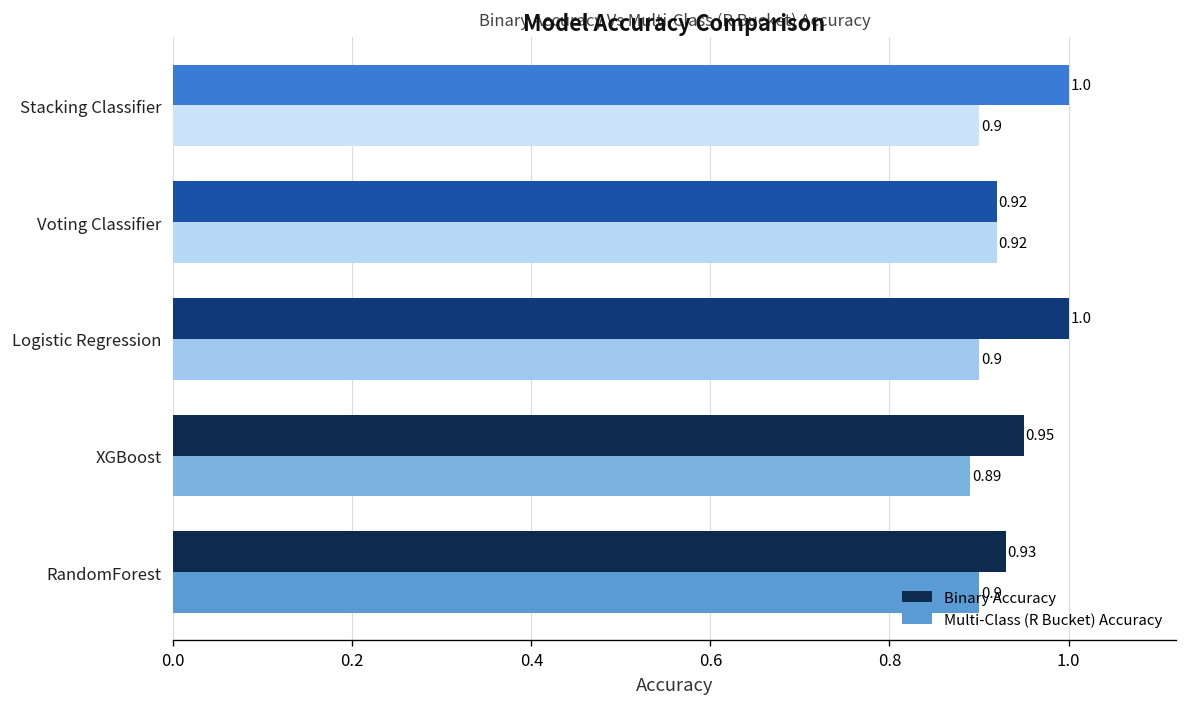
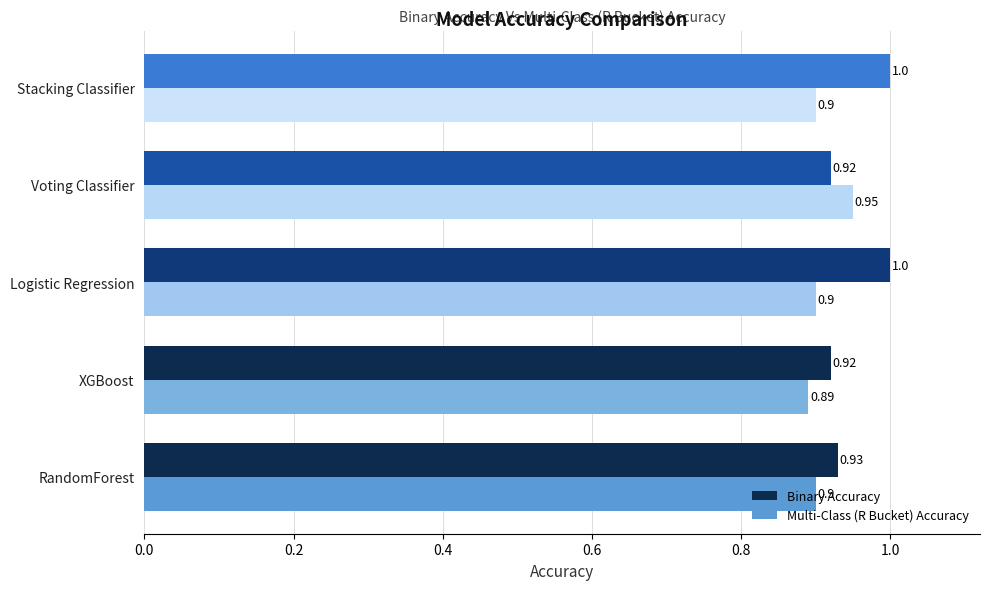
  {
    "Binary Accuracy": {
      "Stacking Classifier": 1.0,
      "Voting Classifier": 0.92,
      "Logistic Regression": 1.0,
-     "XGBoost": 0.95,
+     "XGBoost": 0.92,
      "RandomForest": 0.93
    },
    "Multi-Class (R Bucket) Accuracy": {
      "Stacking Classifier": 0.9,
-     "Voting Classifier": 0.92,
+     "Voting Classifier": 0.95,
      "Logistic Regression": 0.9,
      "XGBoost": 0.89,
      "RandomForest": 0.9
    }
  }
